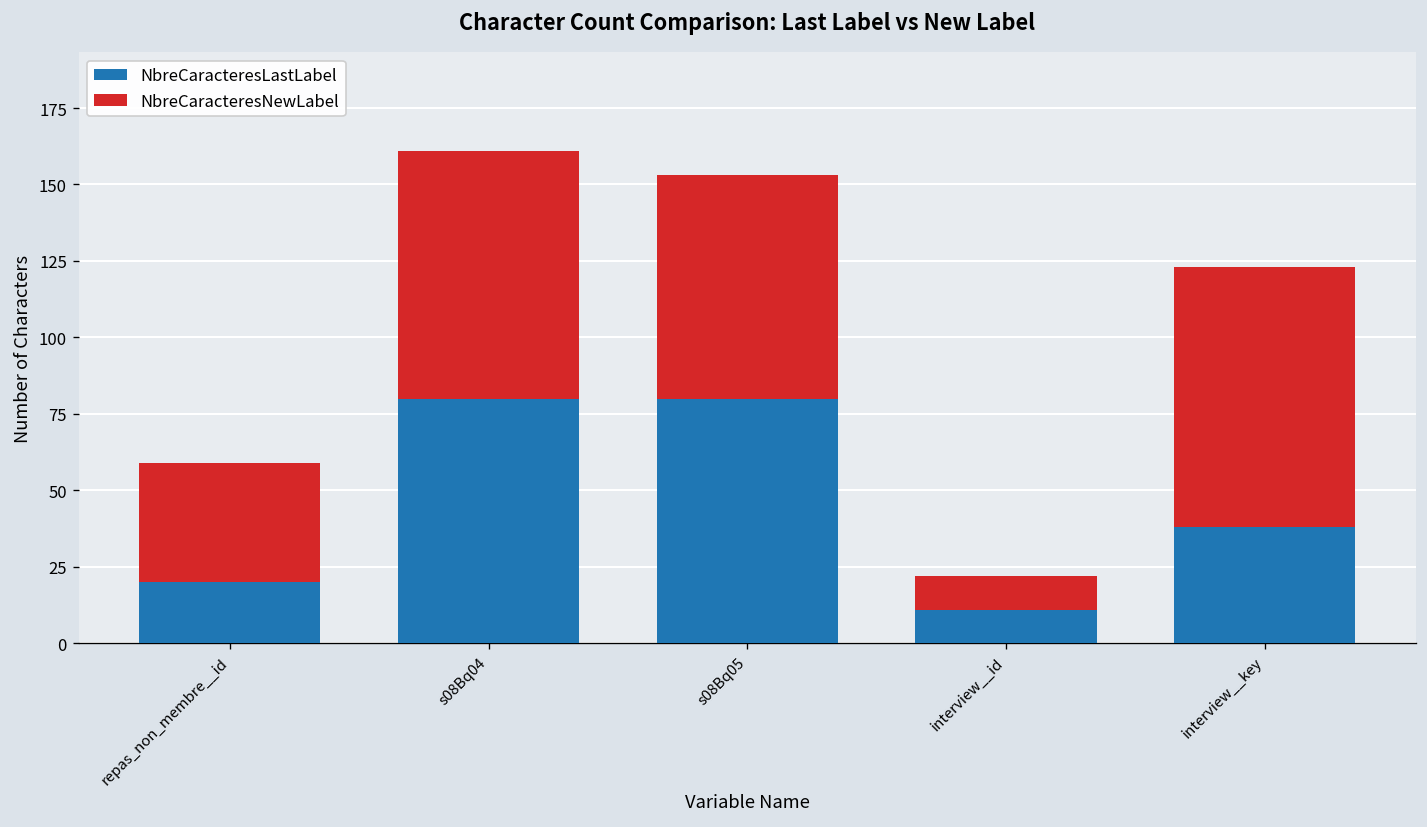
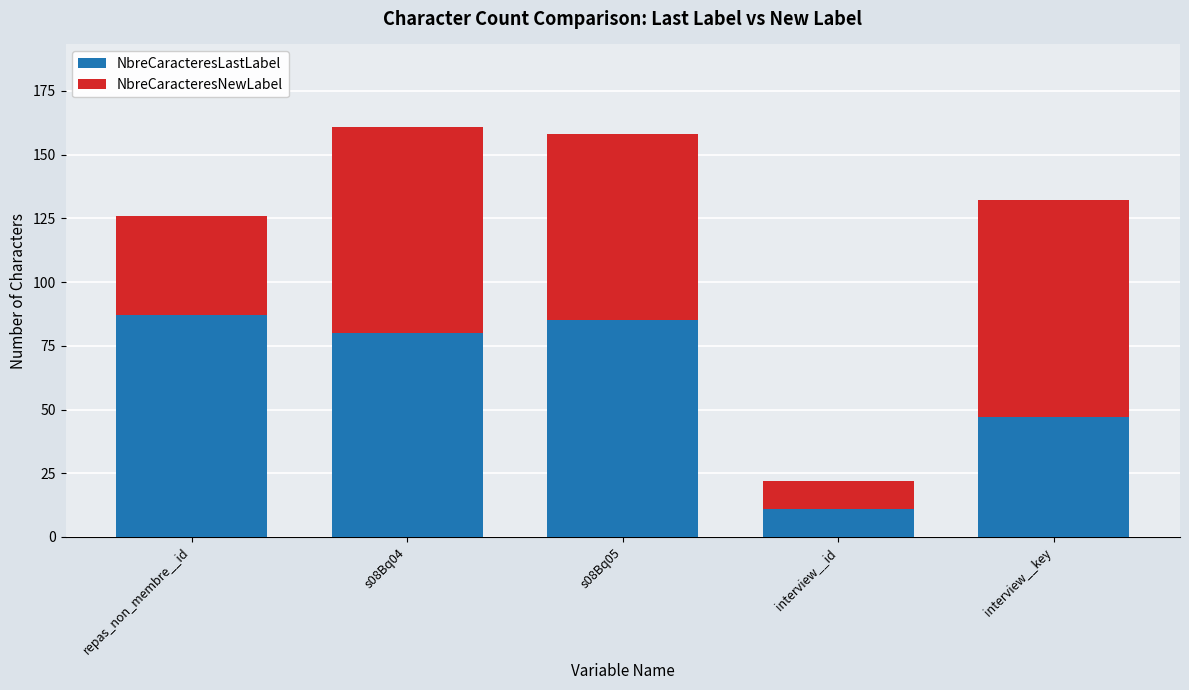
  {
    "NbreCaracteresLastLabel": {
-     "repas_non_membre__id": 20,
+     "repas_non_membre__id": 87,
      "s08Bq04": 80,
-     "s08Bq05": 80,
+     "s08Bq05": 85,
      "interview__id": 11,
-     "interview__key": 38
+     "interview__key": 47
    },
    "NbreCaracteresNewLabel": {
      "repas_non_membre__id": 39,
      "s08Bq04": 81,
      "s08Bq05": 73,
      "interview__id": 11,
      "interview__key": 85
    }
  }
